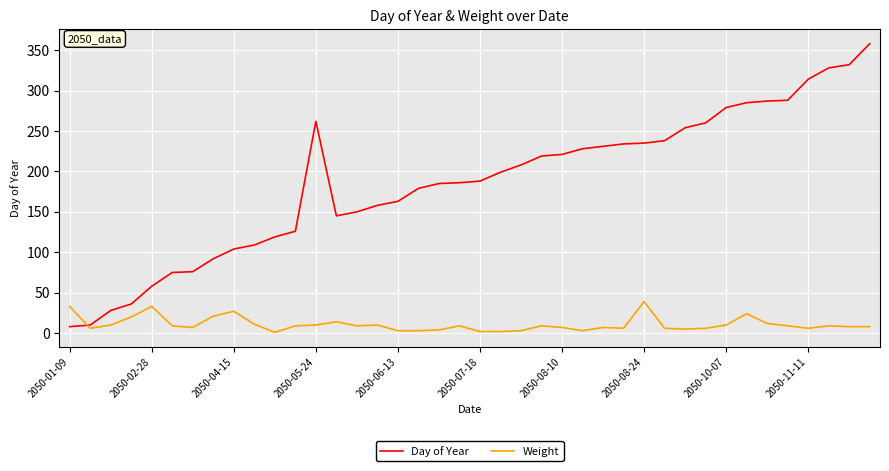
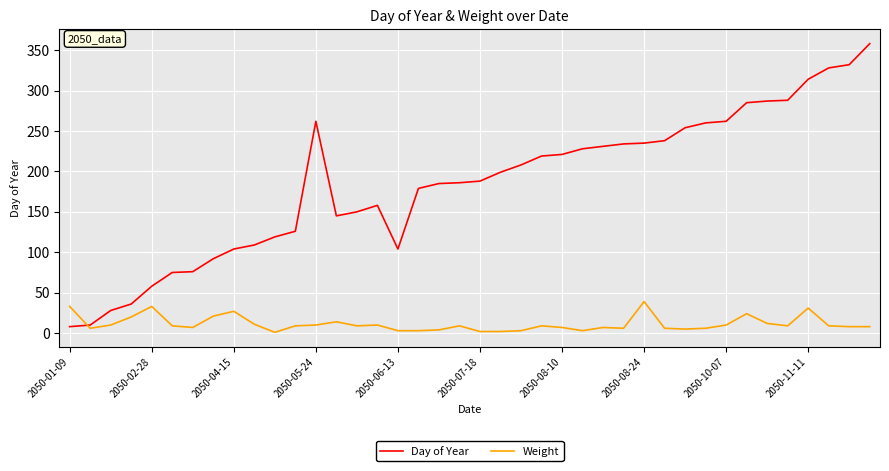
  {
    "Day of Year": {
      "2050-01-09": 10,
      "2050-02-28": 60,
      "2050-04-15": 100,
      "2050-05-24": 260,
-     "2050-06-13": 160,
+     "2050-06-13": 100,
      "2050-07-18": 190,
      "2050-08-10": 220,
      "2050-08-24": 240,
-     "2050-10-07": 280,
+     "2050-10-07": 260,
      "2050-11-11": 310
    },
    "Weight": {
      "2050-01-09": 30,
      "2050-02-28": 30,
      "2050-04-15": 30,
      "2050-05-24": 10,
      "2050-06-13": 0,
      "2050-07-18": 0,
      "2050-08-10": 10,
      "2050-08-24": 40,
      "2050-10-07": 10,
-     "2050-11-11": 10
+     "2050-11-11": 30
    }
  }
